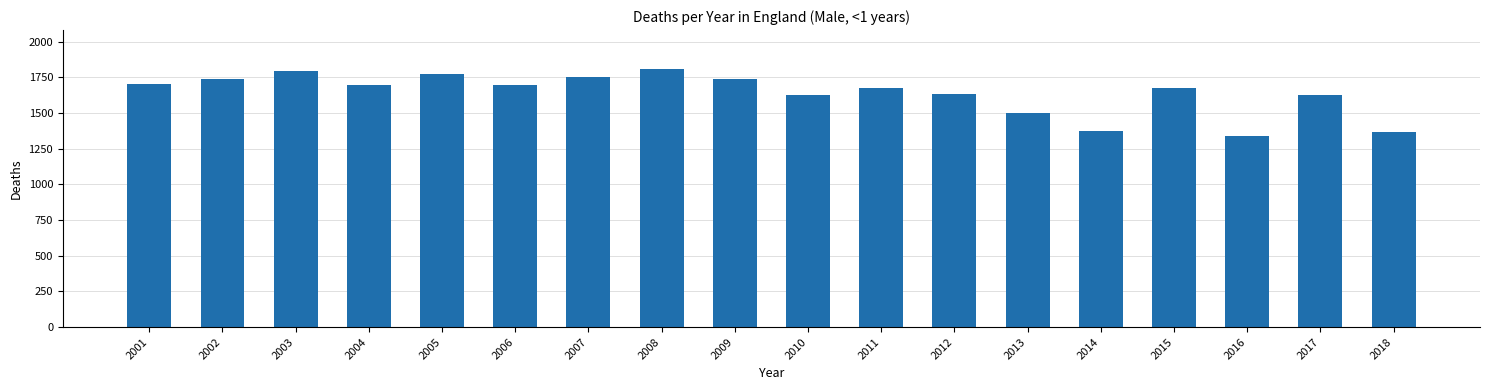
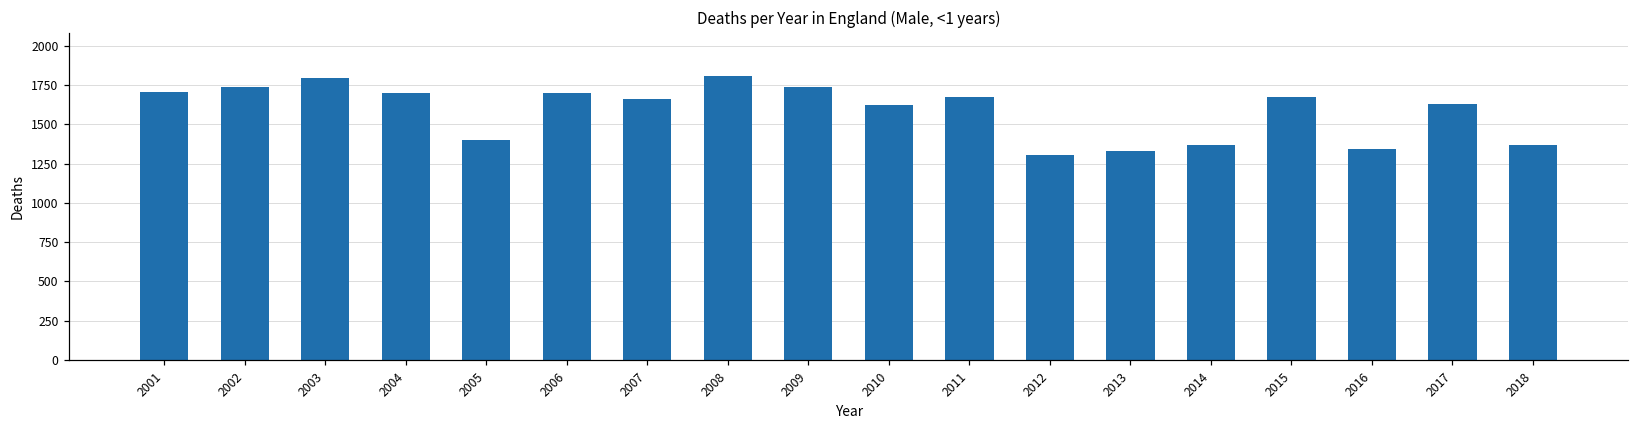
  {
    "2001": 1710,
    "2002": 1740,
    "2003": 1790,
    "2004": 1700,
-   "2005": 1770,
+   "2005": 1400,
    "2006": 1700,
-   "2007": 1750,
+   "2007": 1660,
    "2008": 1810,
    "2009": 1740,
    "2010": 1620,
    "2011": 1670,
-   "2012": 1630,
-   "2013": 1500,
+   "2012": 1300,
+   "2013": 1330,
    "2014": 1370,
    "2015": 1680,
    "2016": 1340,
    "2017": 1630,
    "2018": 1370
  }
